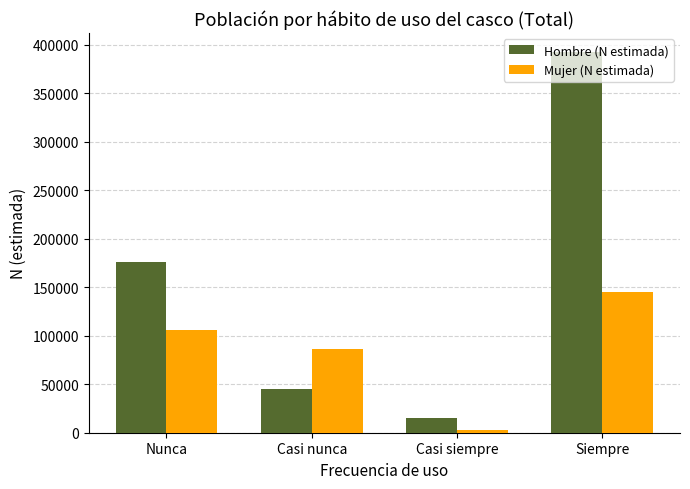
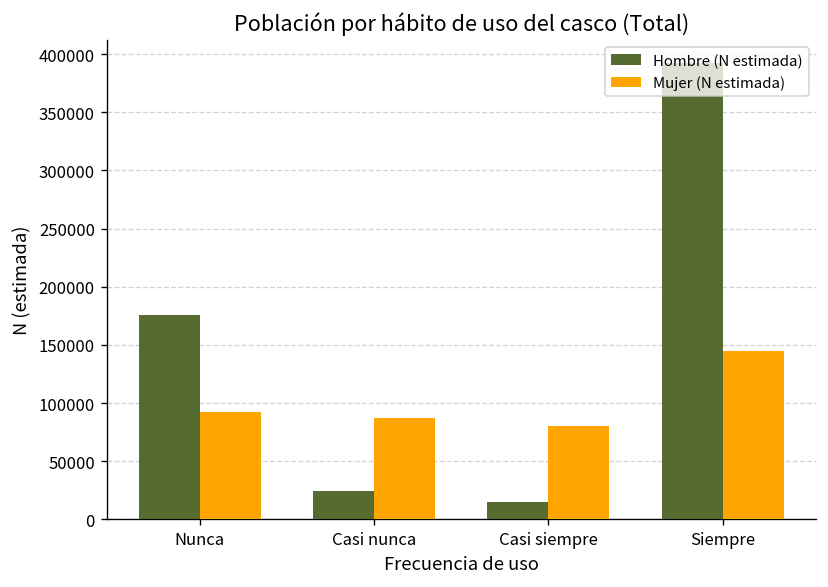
  {
    "Hombre (N estimada)": {
      "Nunca": 180000,
-     "Casi nunca": 50000,
+     "Casi nunca": 20000,
      "Casi siempre": 20000
    },
    "Mujer (N estimada)": {
-     "Nunca": 110000,
+     "Nunca": 90000,
      "Casi nunca": 90000,
-     "Casi siempre": 0,
+     "Casi siempre": 80000,
      "Siempre": 150000
    }
  }
